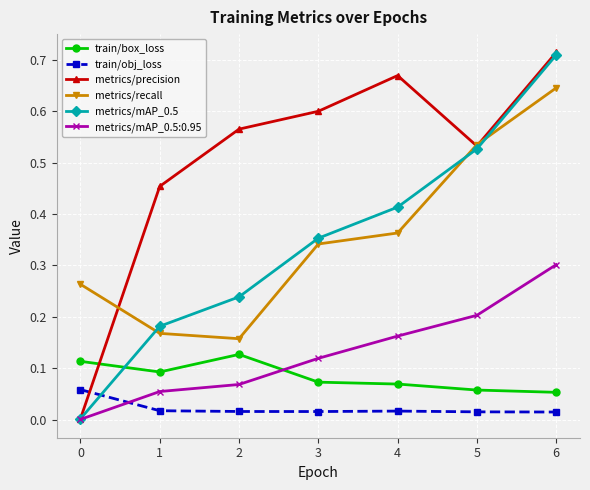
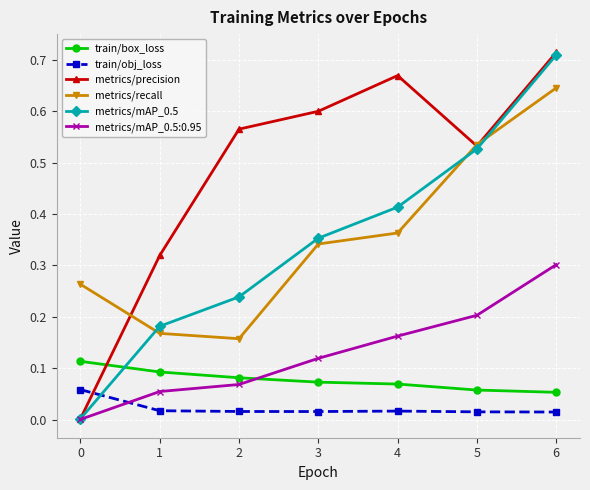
  {
    "train/box_loss": {
      "0": 0.11,
      "1": 0.09,
-     "2": 0.13,
+     "2": 0.08,
      "3": 0.07,
      "4": 0.07,
      "5": 0.06,
      "6": 0.05
    },
    "train/obj_loss": {
      "0": 0.06,
      "1": 0.02,
      "2": 0.02,
      "3": 0.02,
      "4": 0.02,
      "5": 0.01,
      "6": 0.01
    },
    "metrics/precision": {
-     "1": 0.45,
+     "1": 0.32,
      "2": 0.57,
      "3": 0.60,
      "4": 0.67
    },
    "metrics/recall": {
      "0": 0.26,
      "1": 0.17,
      "2": 0.16,
      "3": 0.34,
      "4": 0.36,
      "6": 0.65
    },
    "metrics/mAP_0.5": {
      "1": 0.18,
      "2": 0.24,
      "3": 0.35,
      "4": 0.41,
      "5": 0.53
    },
    "metrics/mAP_0.5:0.95": {
      "1": 0.05,
      "2": 0.07,
      "3": 0.12,
      "4": 0.16,
      "5": 0.20,
      "6": 0.30
    }
  }
